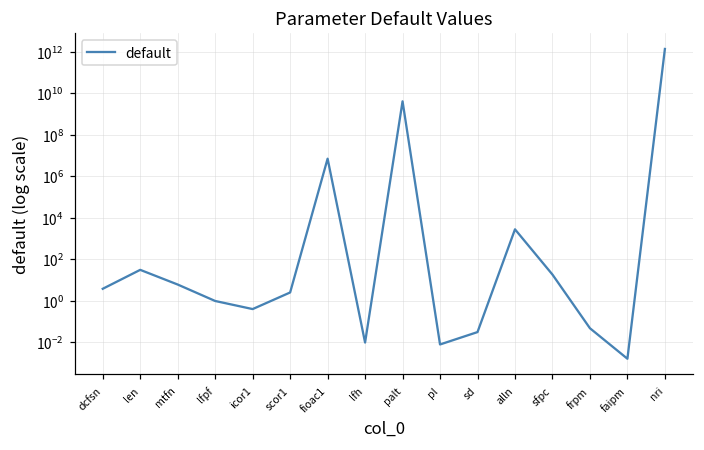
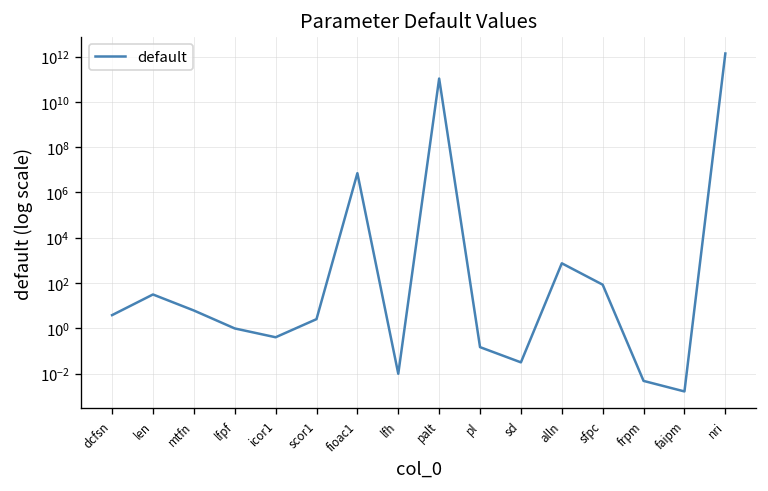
  {
    "dcfsn": 4,
    "len": 30,
    "mtfn": 6,
    "lfpf": 1,
    "icor1": 0.4,
    "scor1": 3,
    "fioac1": 7000000,
    "lfh": 0.01,
-   "palt": 4000000000,
-   "pl": 0.008,
+   "palt": 100000000000,
+   "pl": 0.1,
    "sd": 0.03,
-   "alln": 3000,
-   "sfpc": 20,
-   "frpm": 0.05,
+   "alln": 700,
+   "sfpc": 100,
+   "frpm": 0.005,
    "faipm": 0.002,
    "nri": 1000000000000
  }
